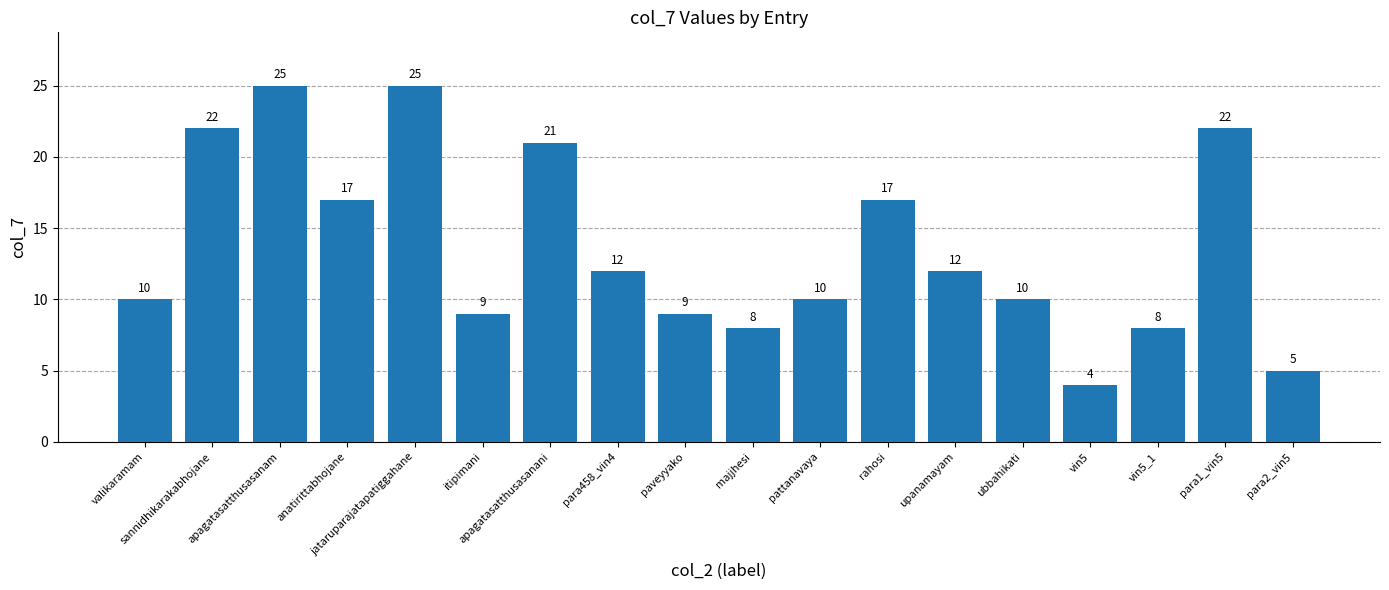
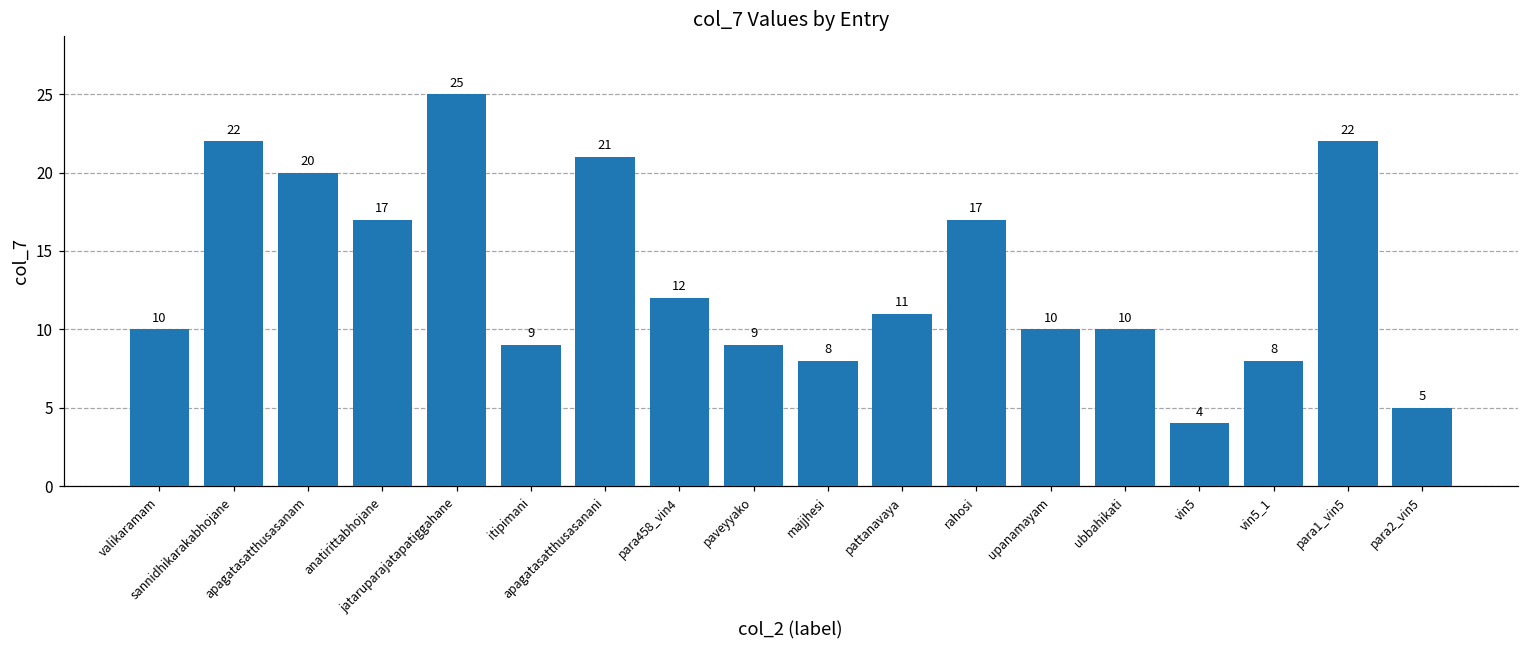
  {
    "valikaramam": 10,
    "sannidhikarakabhojane": 22,
-   "apagatasatthusasanam": 25,
+   "apagatasatthusasanam": 20,
    "anatirittabhojane": 17,
    "jataruparajatapatiggahane": 25,
    "itipimani": 9,
    "apagatasatthusasanani": 21,
    "para458_vin4": 12,
    "paveyyako": 9,
    "majjhesi": 8,
-   "pattanavaya": 10,
+   "pattanavaya": 11,
    "rahosi": 17,
-   "upanamayam": 12,
+   "upanamayam": 10,
    "ubbahikati": 10,
    "vin5": 4,
    "vin5_1": 8,
    "para1_vin5": 22,
    "para2_vin5": 5
  }
